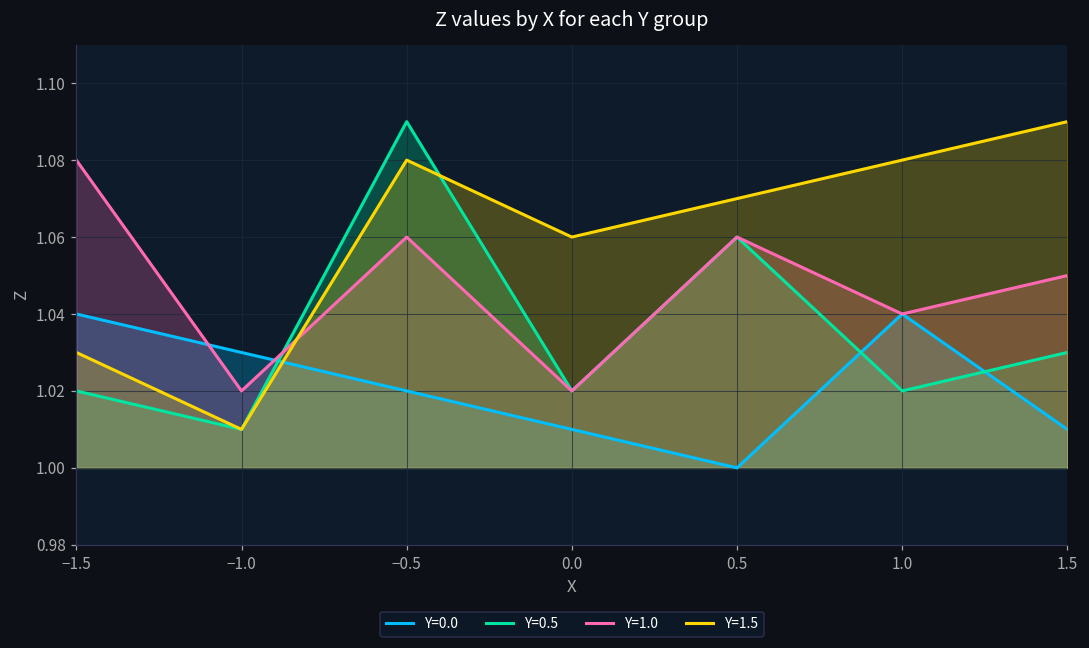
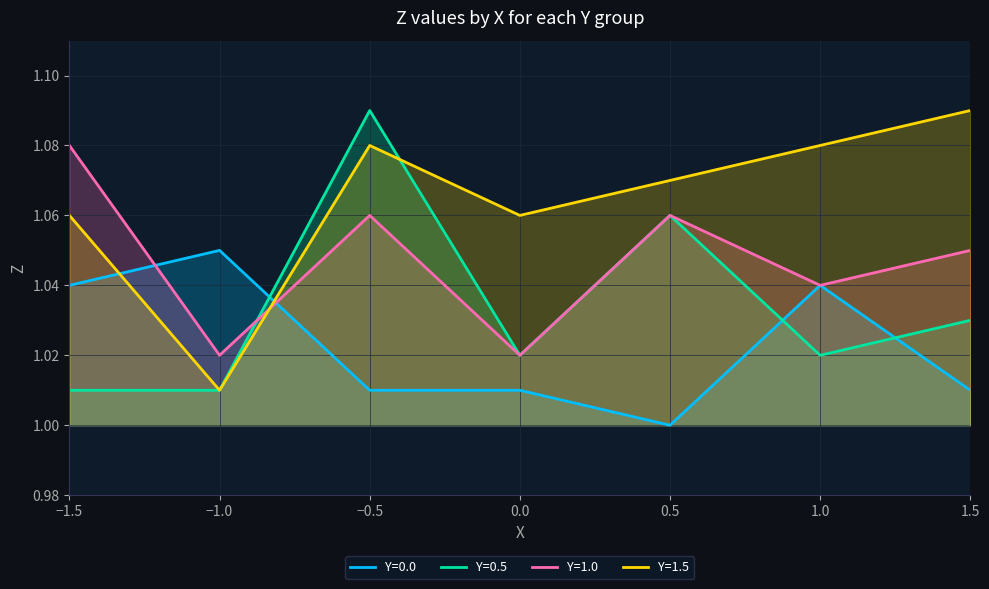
  {
    "Y=0.0": {
      "−1.5": 1.04,
-     "−1.0": 1.03,
-     "−0.5": 1.02,
+     "−1.0": 1.05,
+     "−0.5": 1.01,
      "0.0": 1.01,
      "0.5": 1.00,
      "1.5": 1.01
    },
    "Y=0.5": {
-     "−1.5": 1.02,
+     "−1.5": 1.01,
      "−0.5": 1.09,
      "1.0": 1.02,
      "1.5": 1.03
    },
    "Y=1.0": {
      "−1.5": 1.08,
      "−1.0": 1.02,
      "−0.5": 1.06,
      "1.5": 1.05
    },
    "Y=1.5": {
-     "−1.5": 1.03,
+     "−1.5": 1.06,
      "−0.5": 1.08,
      "0.0": 1.06,
      "0.5": 1.07,
      "1.0": 1.08,
      "1.5": 1.09
    }
  }
